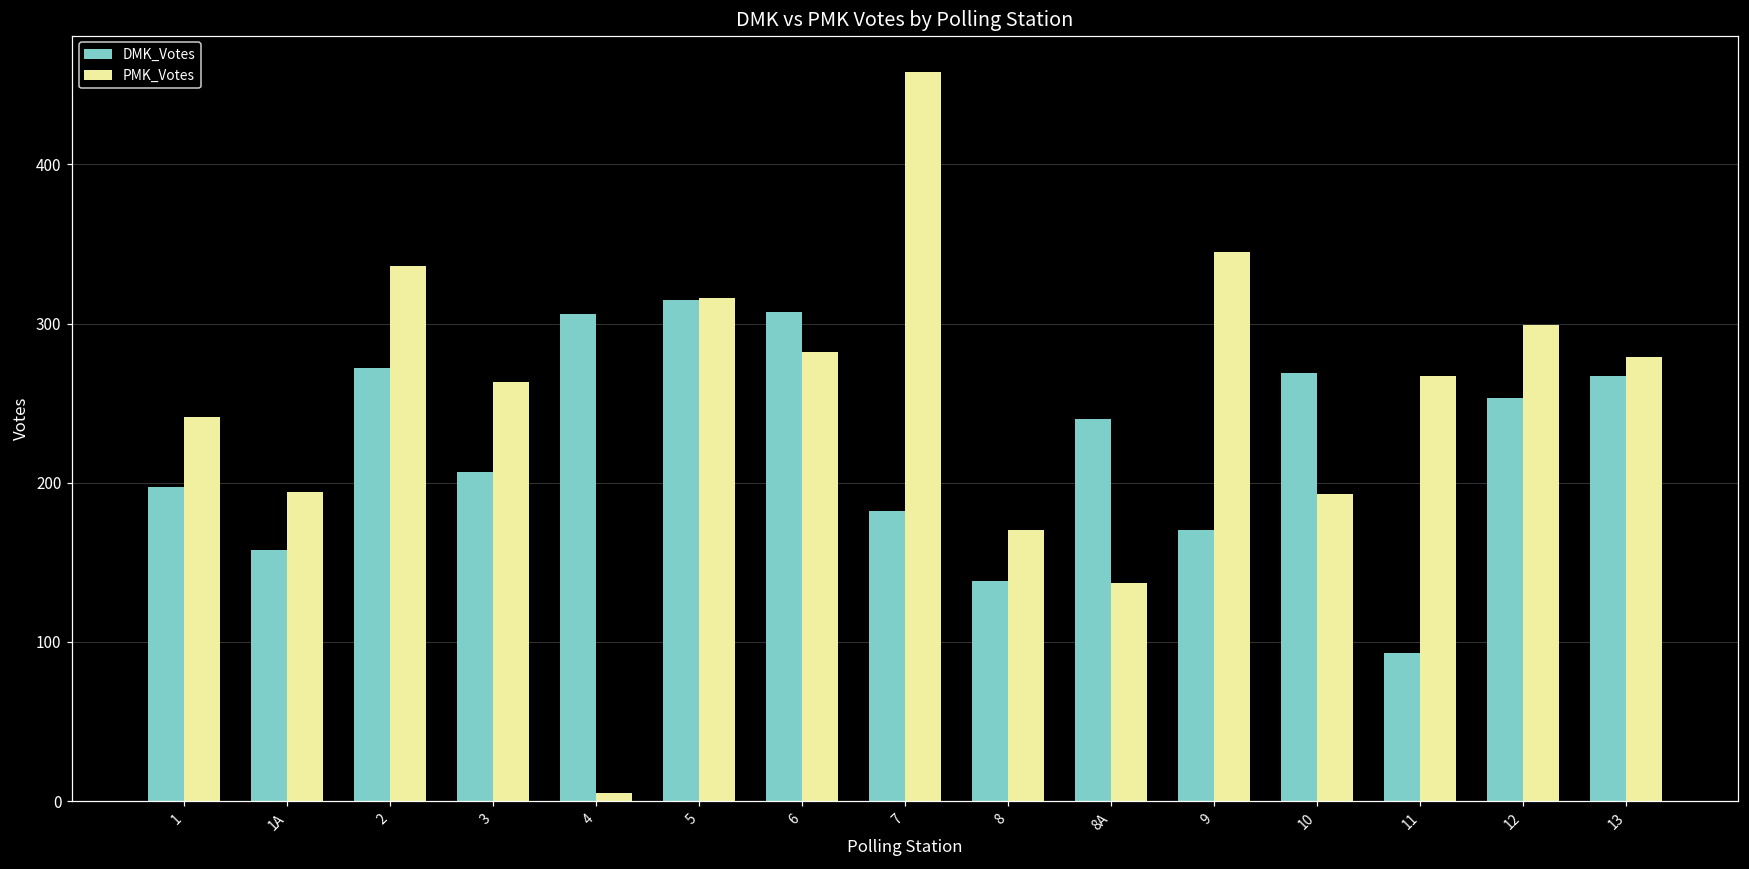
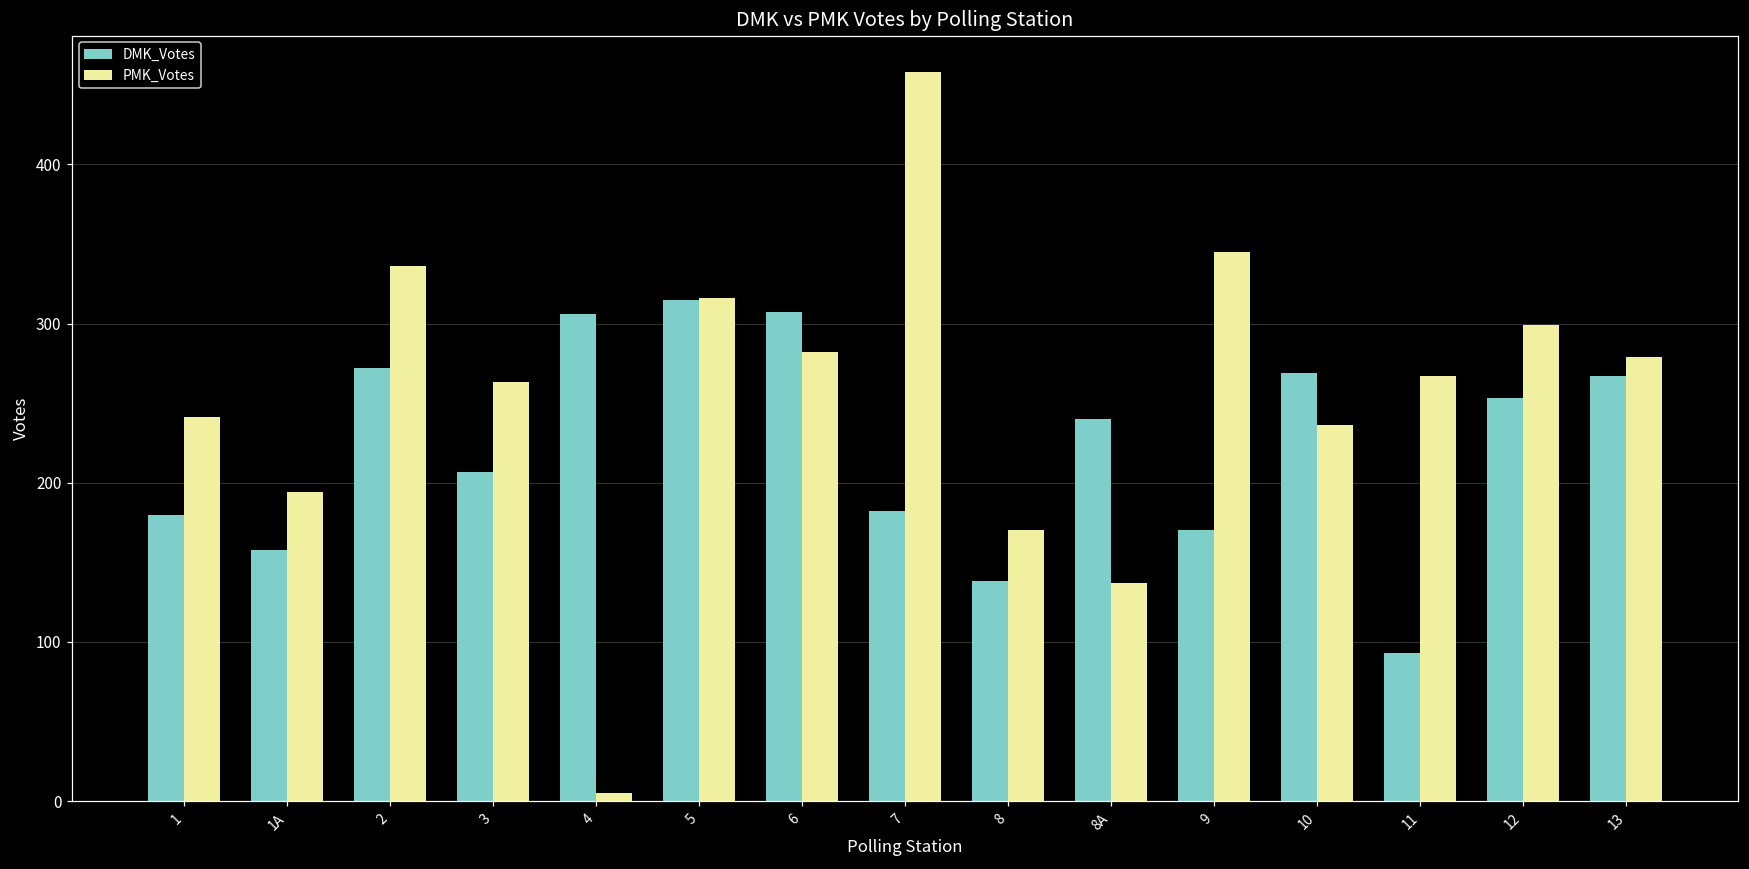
  {
    "DMK_Votes": {
-     "1": 197,
+     "1": 180,
      "1A": 158,
      "2": 272,
      "3": 207,
      "4": 306,
      "5": 315,
      "6": 307,
      "7": 182,
      "8": 138,
      "8A": 240,
      "9": 170,
      "10": 269,
      "11": 93,
      "12": 253,
      "13": 267
    },
    "PMK_Votes": {
      "1": 241,
      "1A": 194,
      "2": 336,
      "3": 263,
      "4": 5,
      "5": 316,
      "6": 282,
      "7": 458,
      "8": 170,
      "8A": 137,
      "9": 345,
-     "10": 193,
+     "10": 236,
      "11": 267,
      "12": 299,
      "13": 279
    }
  }
